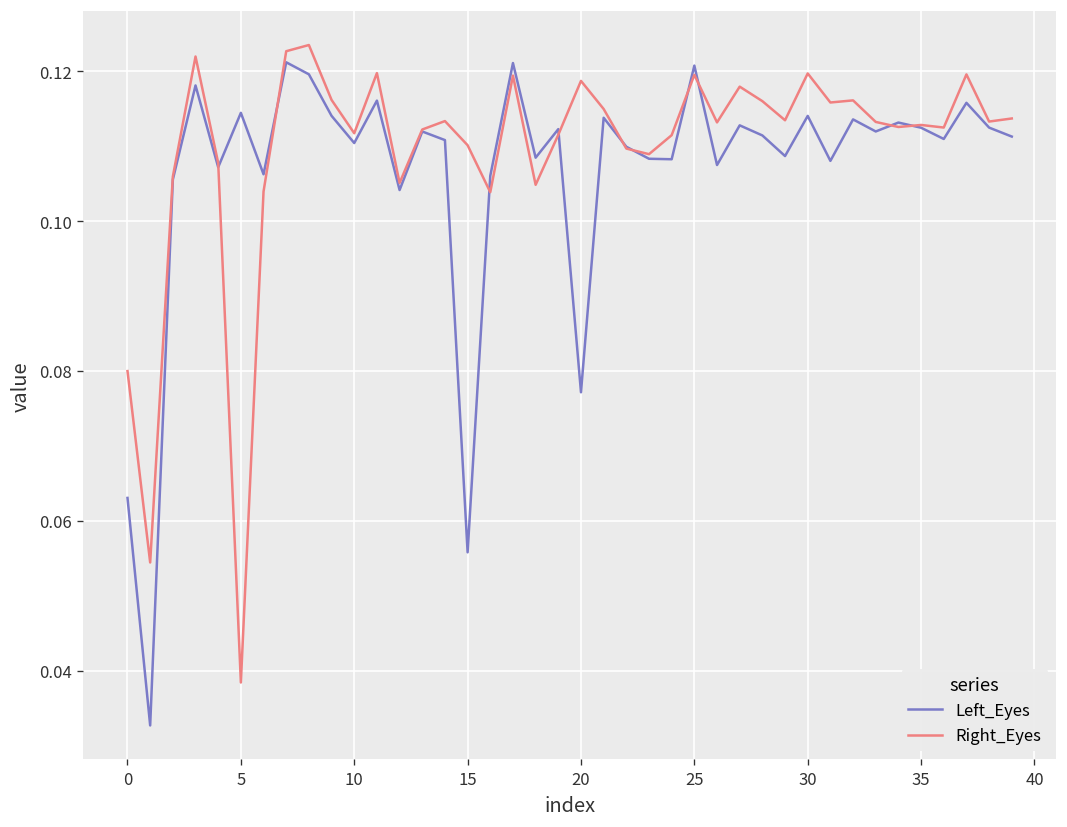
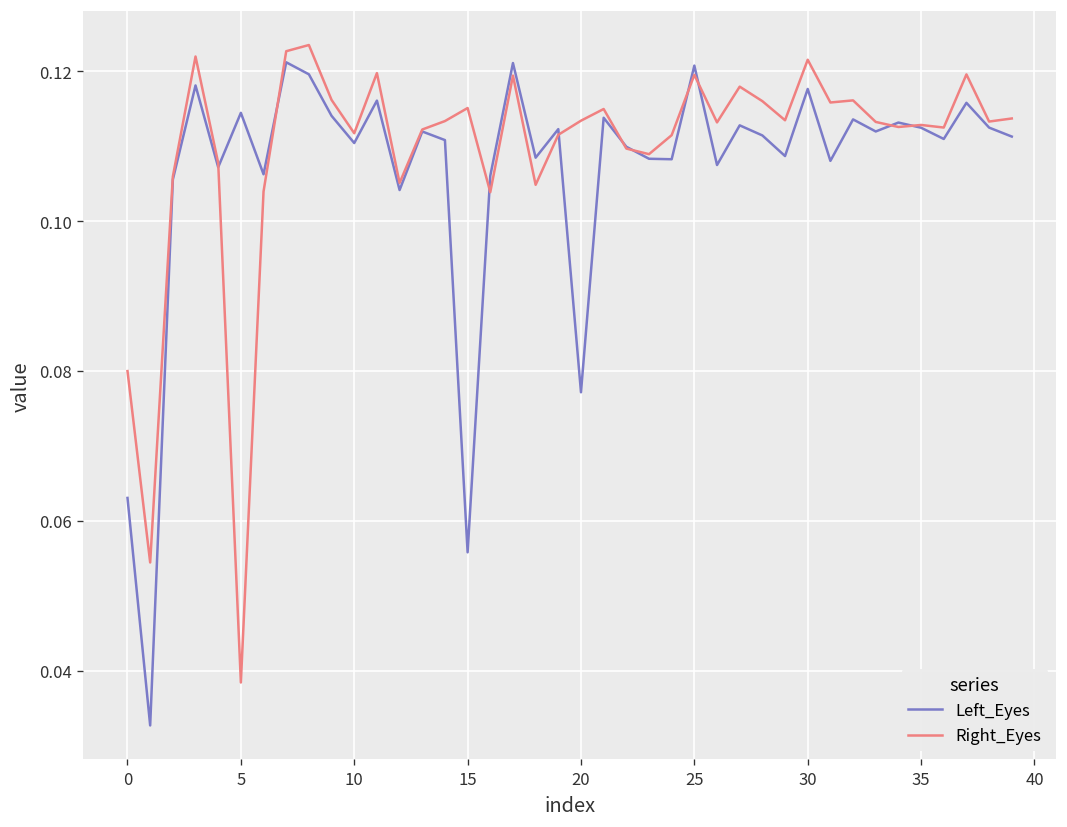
  {
    "Left_Eyes": {
      "0": 0.063,
      "5": 0.114,
      "10": 0.110,
      "15": 0.056,
      "20": 0.077,
      "25": 0.121,
-     "30": 0.114
+     "30": 0.118
    },
    "Right_Eyes": {
      "0": 0.080,
      "5": 0.038,
      "10": 0.112,
-     "15": 0.110,
-     "20": 0.119,
+     "15": 0.115,
+     "20": 0.113,
      "25": 0.120,
-     "30": 0.120
+     "30": 0.122
    }
  }
